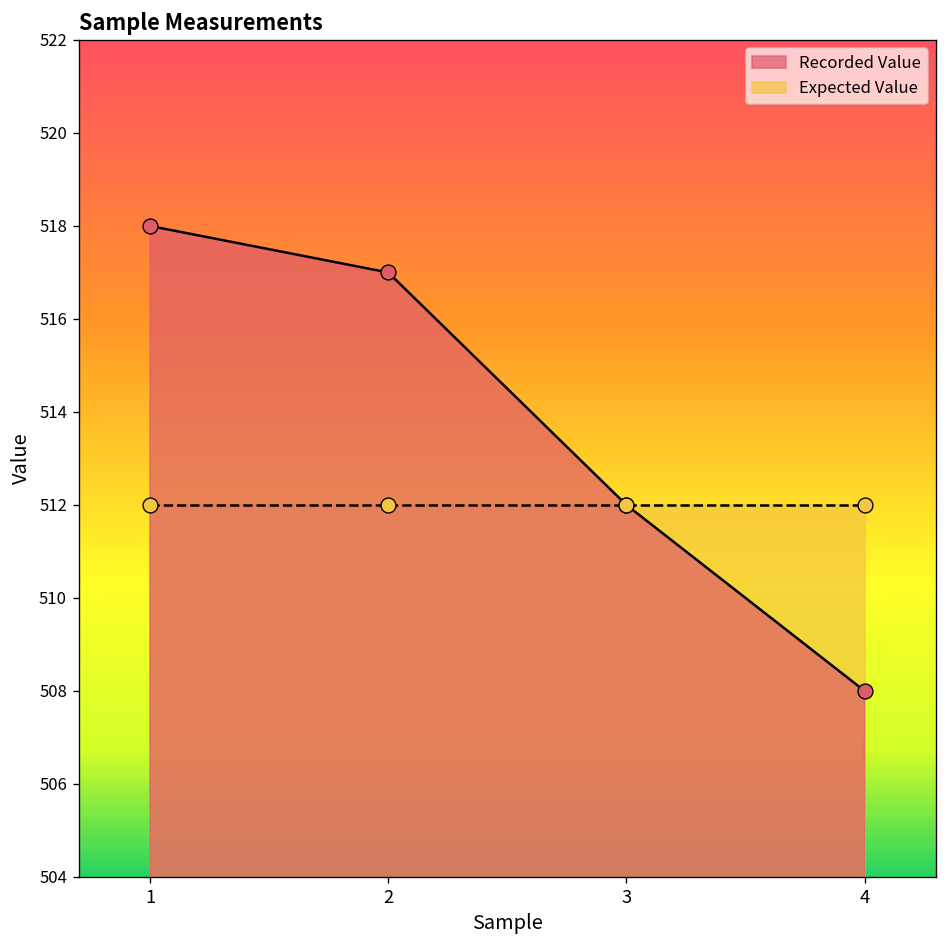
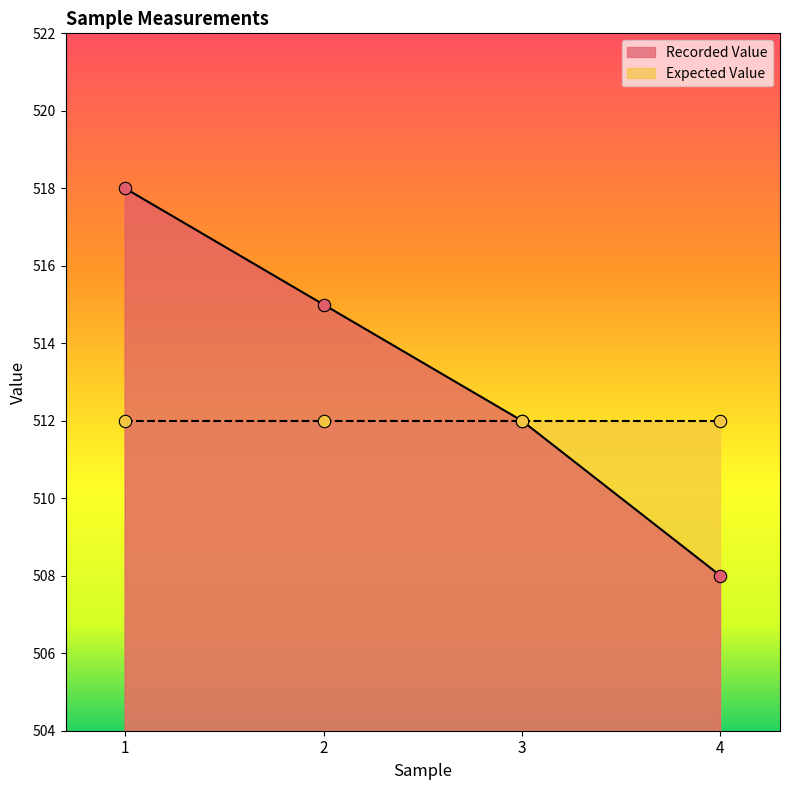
  {
    "Recorded Value": {
      "1": 518,
-     "2": 517,
+     "2": 515,
      "4": 508
    },
    "Expected Value": {
      "1": 512,
      "2": 512,
      "4": 512
    }
  }
